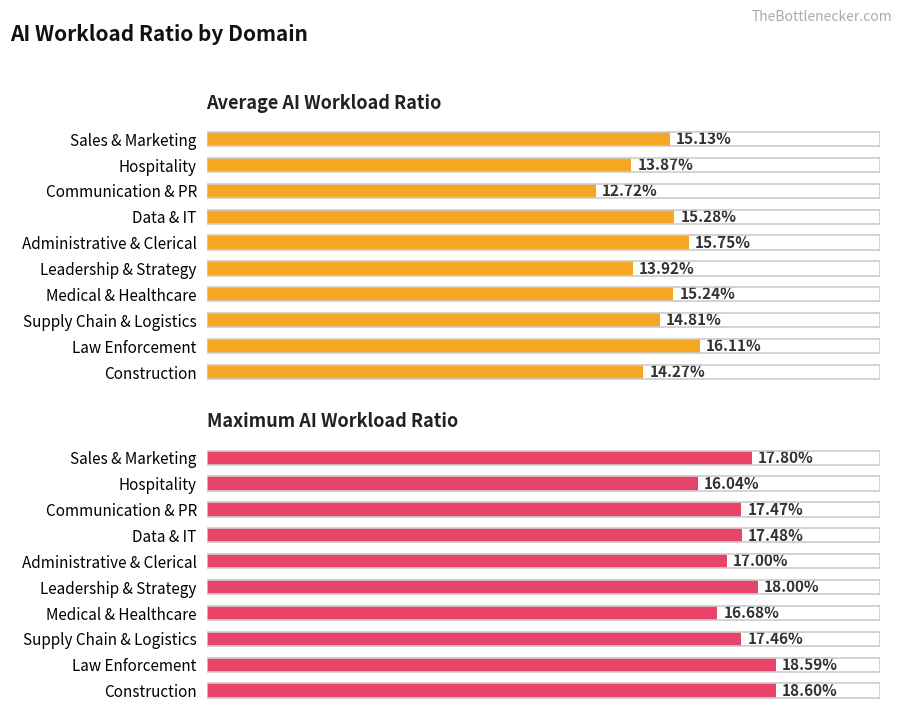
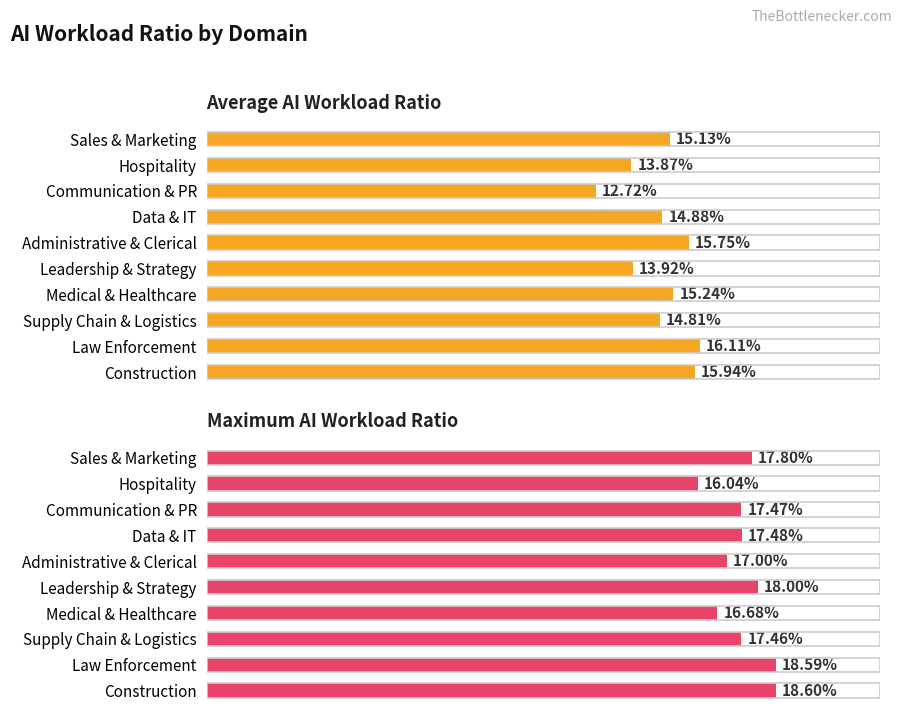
  {
    "Average AI Workload Ratio": {
      "Sales & Marketing": "15.13%",
      "Hospitality": "13.87%",
      "Communication & PR": "12.72%",
-     "Data & IT": "15.28%",
+     "Data & IT": "14.88%",
      "Administrative & Clerical": "15.75%",
      "Leadership & Strategy": "13.92%",
      "Medical & Healthcare": "15.24%",
      "Supply Chain & Logistics": "14.81%",
      "Law Enforcement": "16.11%",
-     "Construction": "14.27%"
+     "Construction": "15.94%"
    },
    "Maximum AI Workload Ratio": {
      "Sales & Marketing": "17.80%",
      "Hospitality": "16.04%",
      "Communication & PR": "17.47%",
      "Data & IT": "17.48%",
      "Administrative & Clerical": "17.00%",
      "Leadership & Strategy": "18.00%",
      "Medical & Healthcare": "16.68%",
      "Supply Chain & Logistics": "17.46%",
      "Law Enforcement": "18.59%",
      "Construction": "18.60%"
    }
  }
